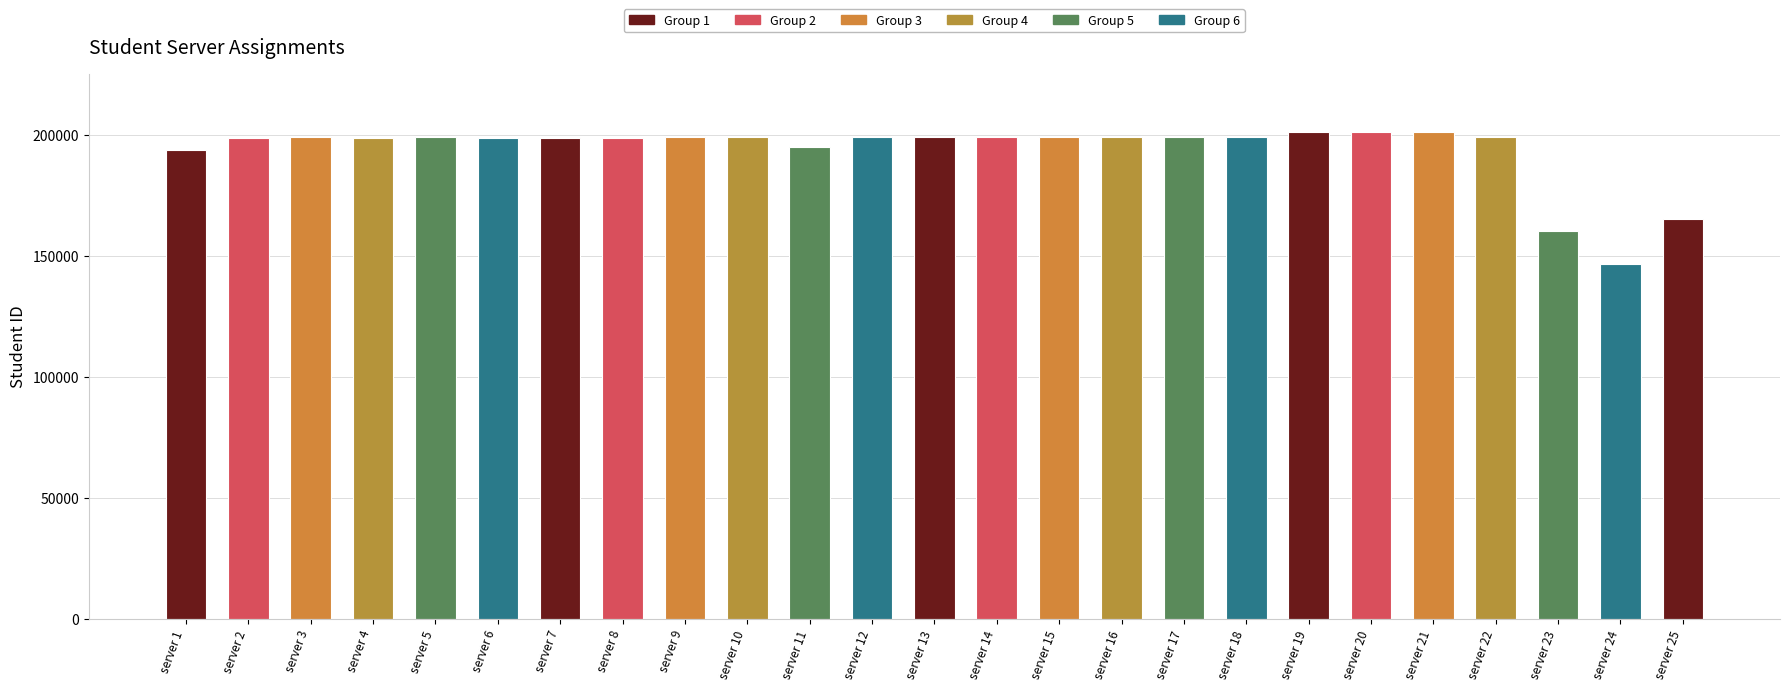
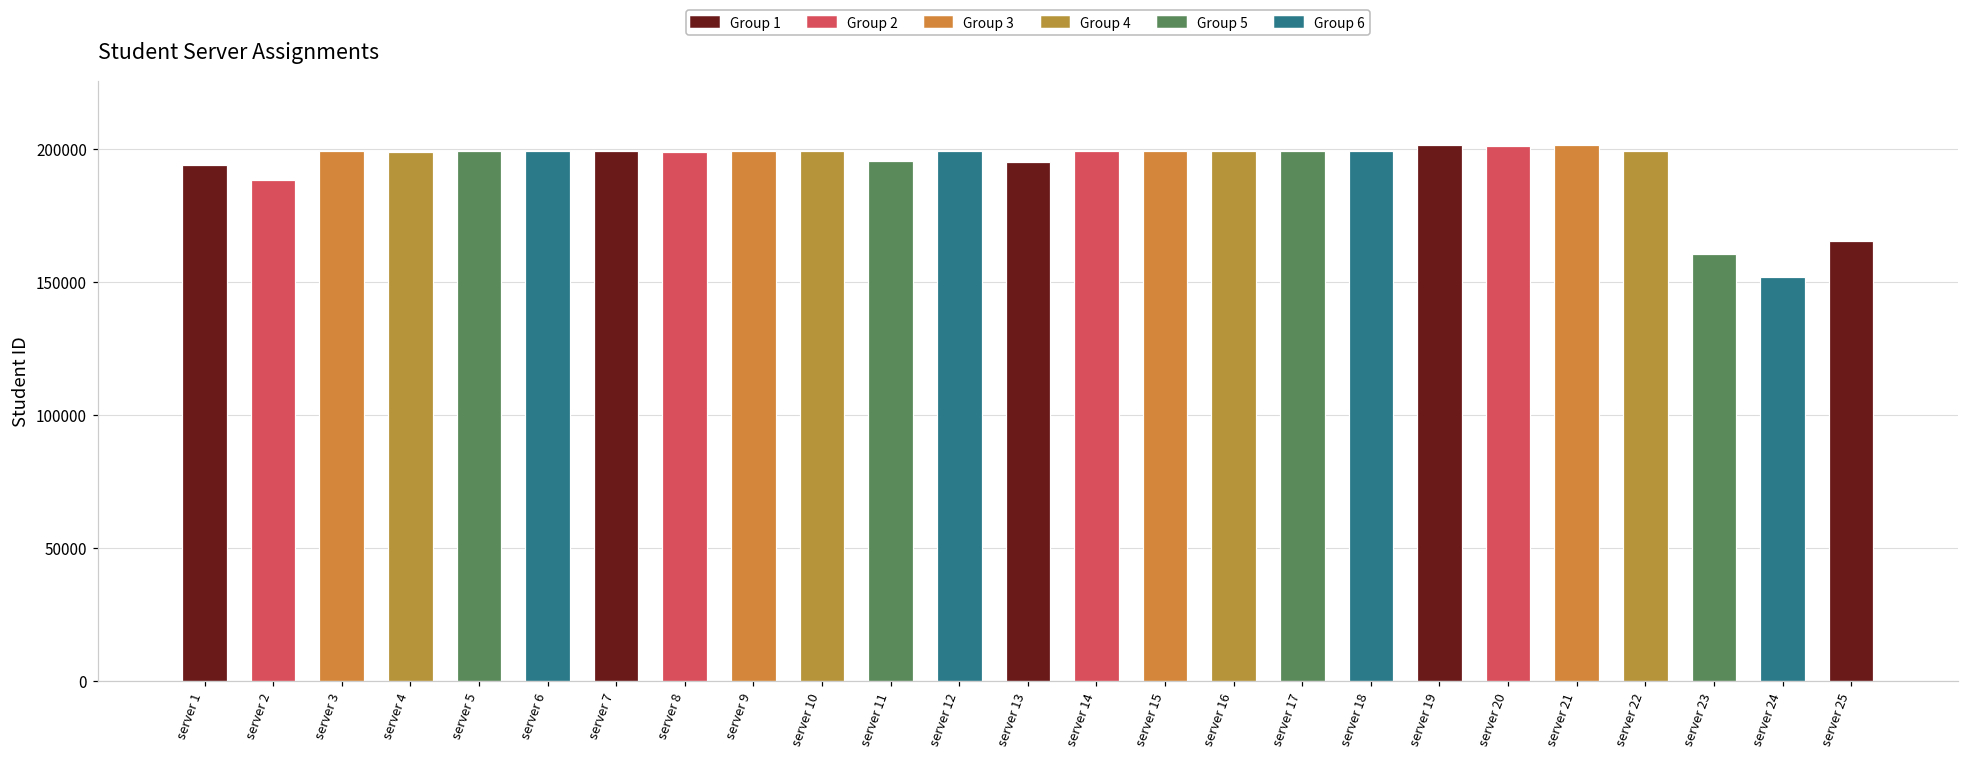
  {
    "server 1": 194000,
-   "server 2": 199000,
+   "server 2": 188000,
    "server 3": 199000,
    "server 4": 199000,
    "server 5": 199000,
    "server 6": 199000,
    "server 7": 199000,
    "server 8": 199000,
    "server 9": 199000,
    "server 10": 199000,
    "server 11": 195000,
    "server 12": 199000,
-   "server 13": 199000,
+   "server 13": 195000,
    "server 14": 199000,
    "server 15": 199000,
    "server 16": 199000,
    "server 17": 199000,
    "server 18": 199000,
    "server 19": 201000,
    "server 20": 201000,
    "server 21": 201000,
    "server 22": 199000,
    "server 23": 160000,
-   "server 24": 147000,
+   "server 24": 152000,
    "server 25": 165000
  }
